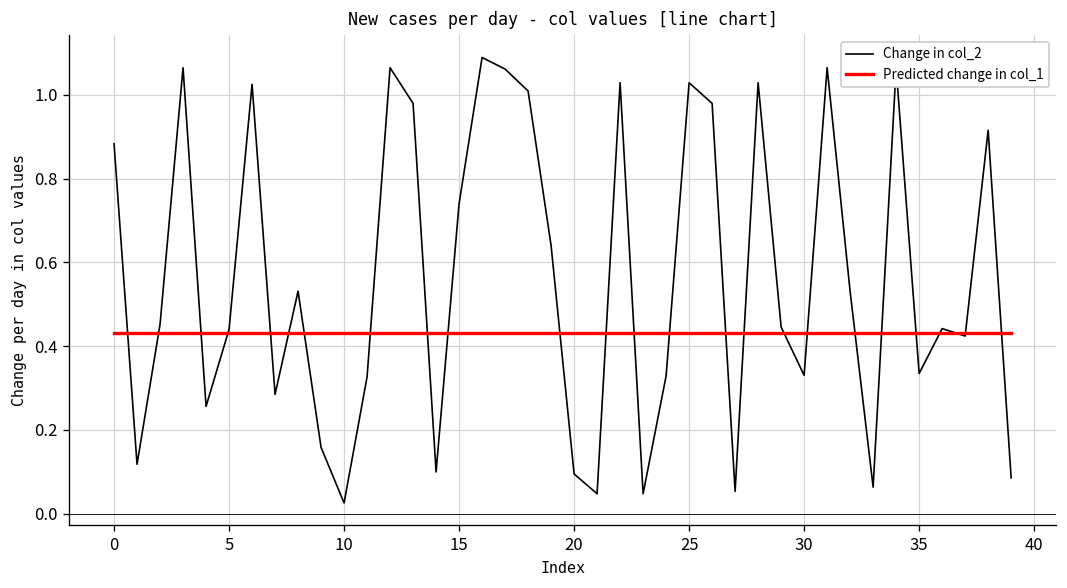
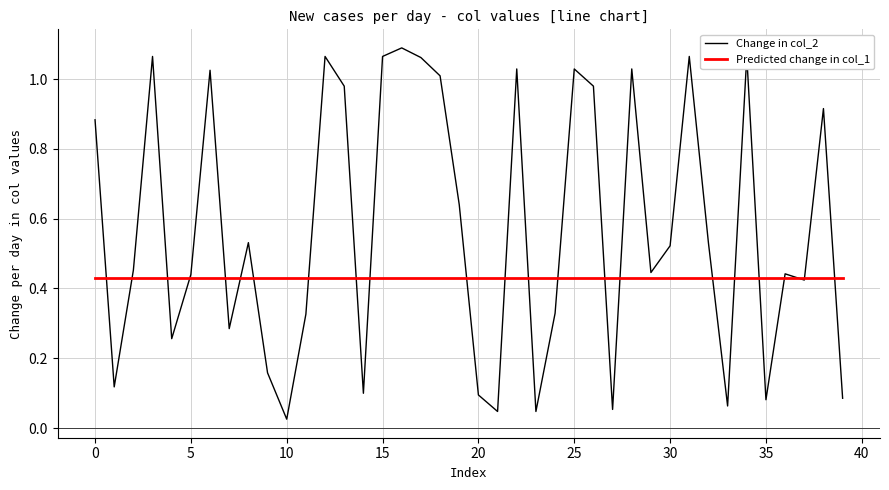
  {
    "Change in col_2": {
      "0": 0.88,
      "5": 0.44,
      "10": 0.03,
-     "15": 0.74,
+     "15": 1.06,
      "20": 0.10,
      "25": 1.03,
-     "30": 0.33,
-     "35": 0.33
+     "30": 0.52,
+     "35": 0.08
    },
    "Predicted change in col_1": {
      "0": 0.43,
      "5": 0.43,
      "10": 0.43,
      "15": 0.43,
      "20": 0.43,
      "25": 0.43,
      "30": 0.43,
      "35": 0.43
    }
  }
